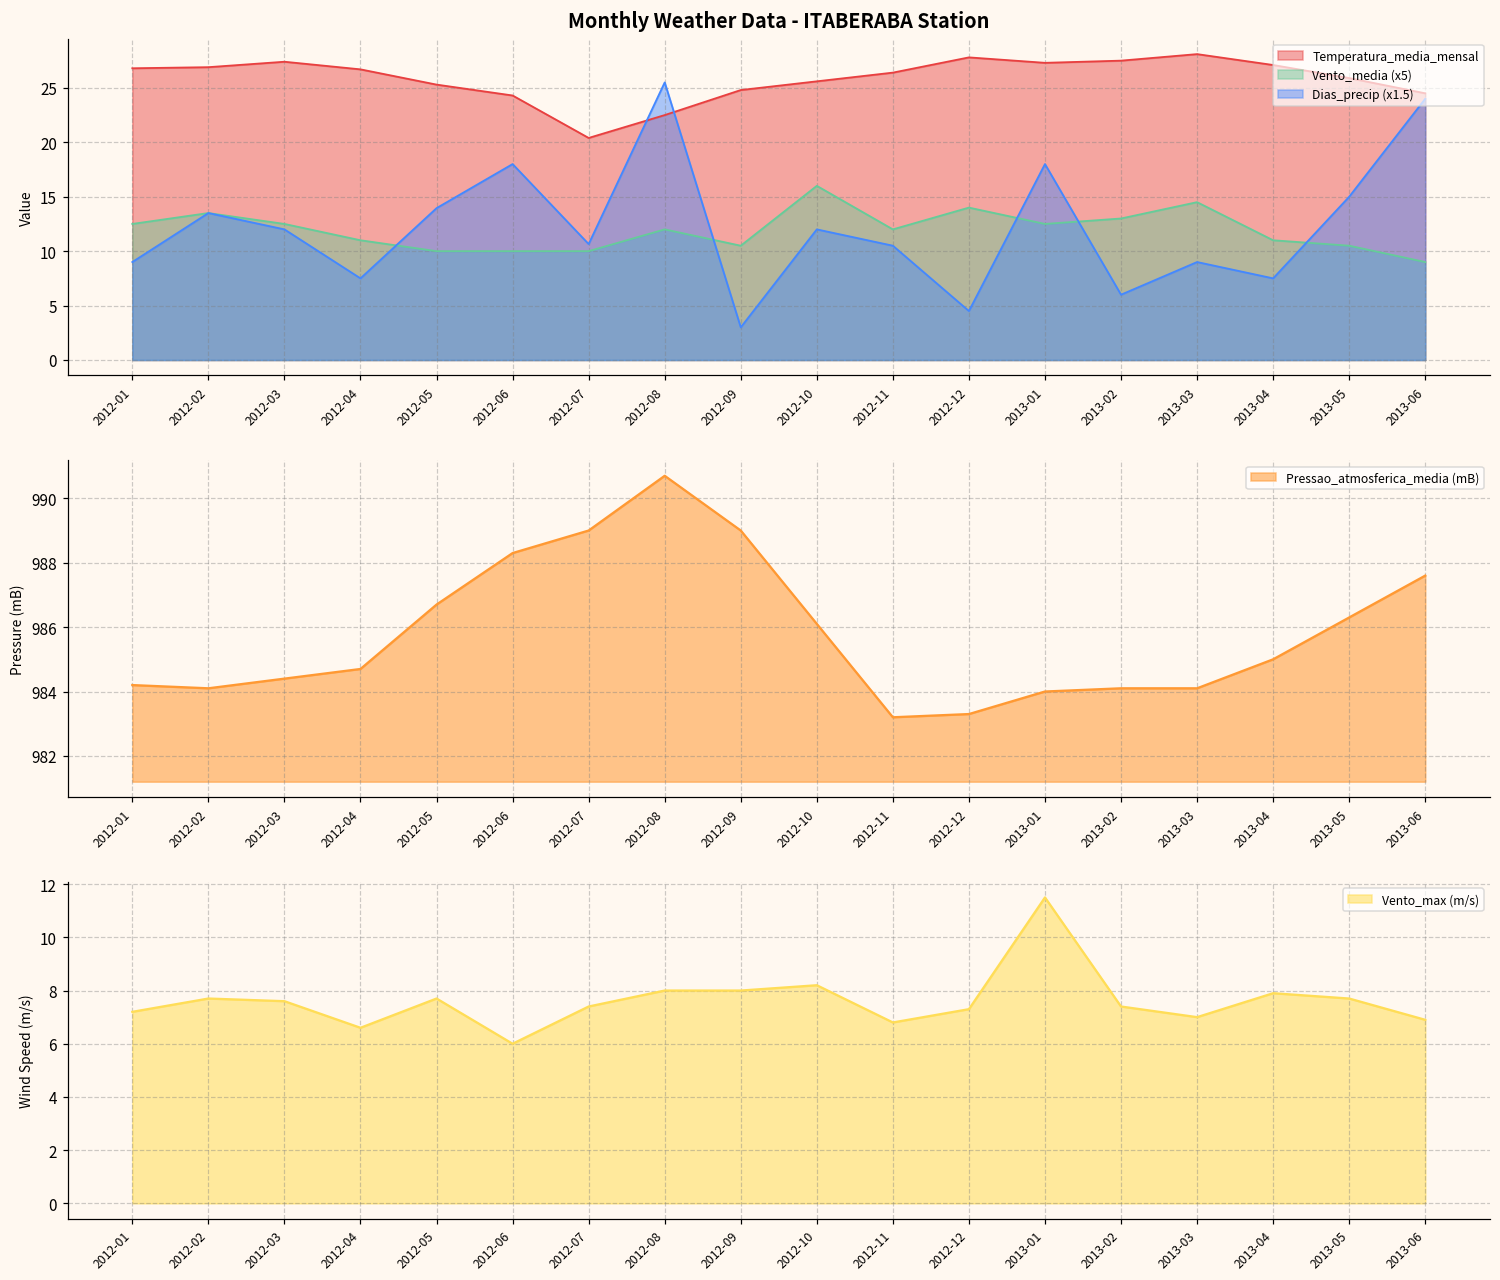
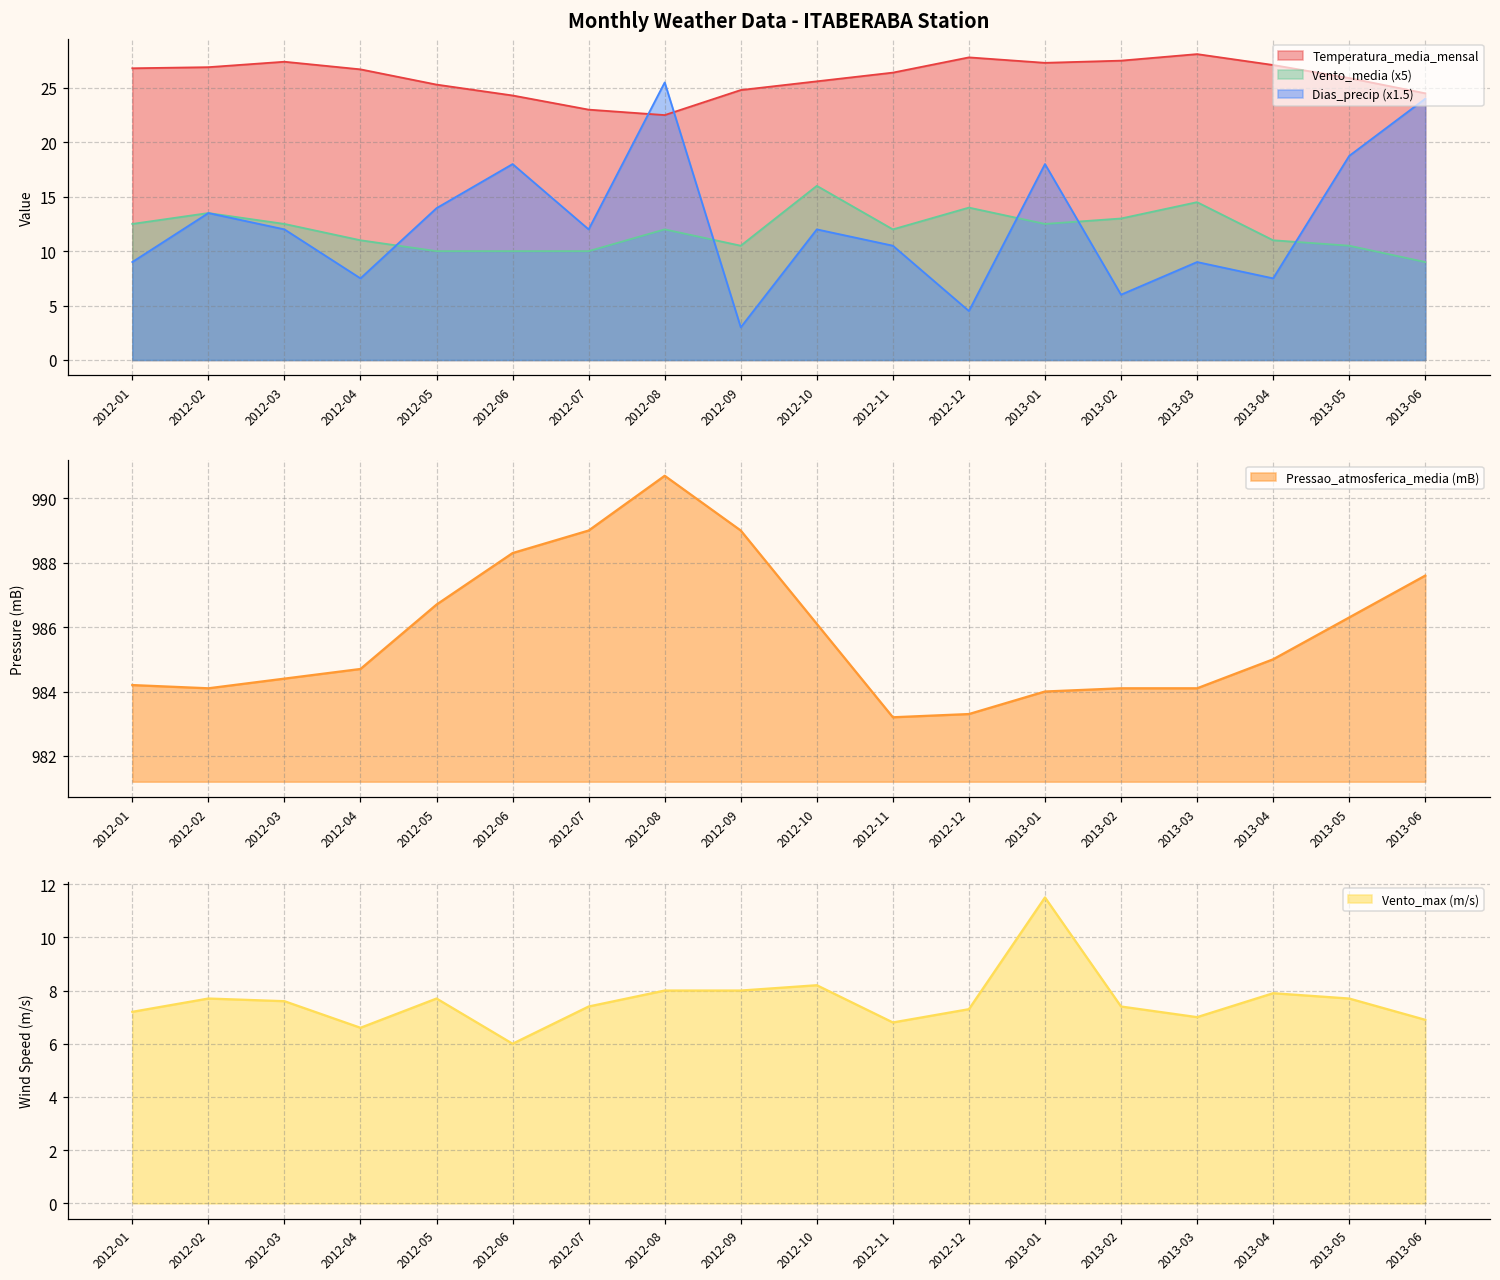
  {
    "Monthly Weather Data - ITABERABA Station": {
      "Temperatura_media_mensal": {
        "2012-01": 27,
        "2012-02": 27,
        "2012-03": 27,
        "2012-04": 27,
        "2012-05": 25,
        "2012-06": 24,
-       "2012-07": 20,
+       "2012-07": 23,
        "2012-08": 23,
        "2012-09": 25,
        "2012-10": 26,
        "2012-11": 26,
        "2012-12": 28,
        "2013-01": 27,
        "2013-02": 28,
        "2013-03": 28,
        "2013-04": 27
      },
      "Vento_media (x5)": {
        "2012-01": 13,
        "2012-03": 13,
        "2012-04": 11,
        "2012-05": 10,
        "2012-06": 10,
        "2012-07": 10,
        "2012-08": 12,
        "2012-09": 11,
        "2012-10": 16,
        "2012-11": 12,
        "2012-12": 14,
        "2013-01": 13,
        "2013-02": 13,
        "2013-03": 15,
        "2013-04": 11,
        "2013-05": 11,
        "2013-06": 9
      },
      "Dias_precip (x1.5)": {
        "2012-01": 9,
        "2012-03": 12,
        "2012-04": 8,
        "2012-05": 14,
        "2012-06": 18,
-       "2012-07": 11,
+       "2012-07": 12,
        "2012-08": 26,
        "2012-09": 3,
        "2012-10": 12,
        "2012-11": 11,
        "2012-12": 5,
        "2013-01": 18,
        "2013-02": 6,
        "2013-03": 9,
        "2013-04": 8,
-       "2013-05": 15
+       "2013-05": 19
      }
    }
  }
